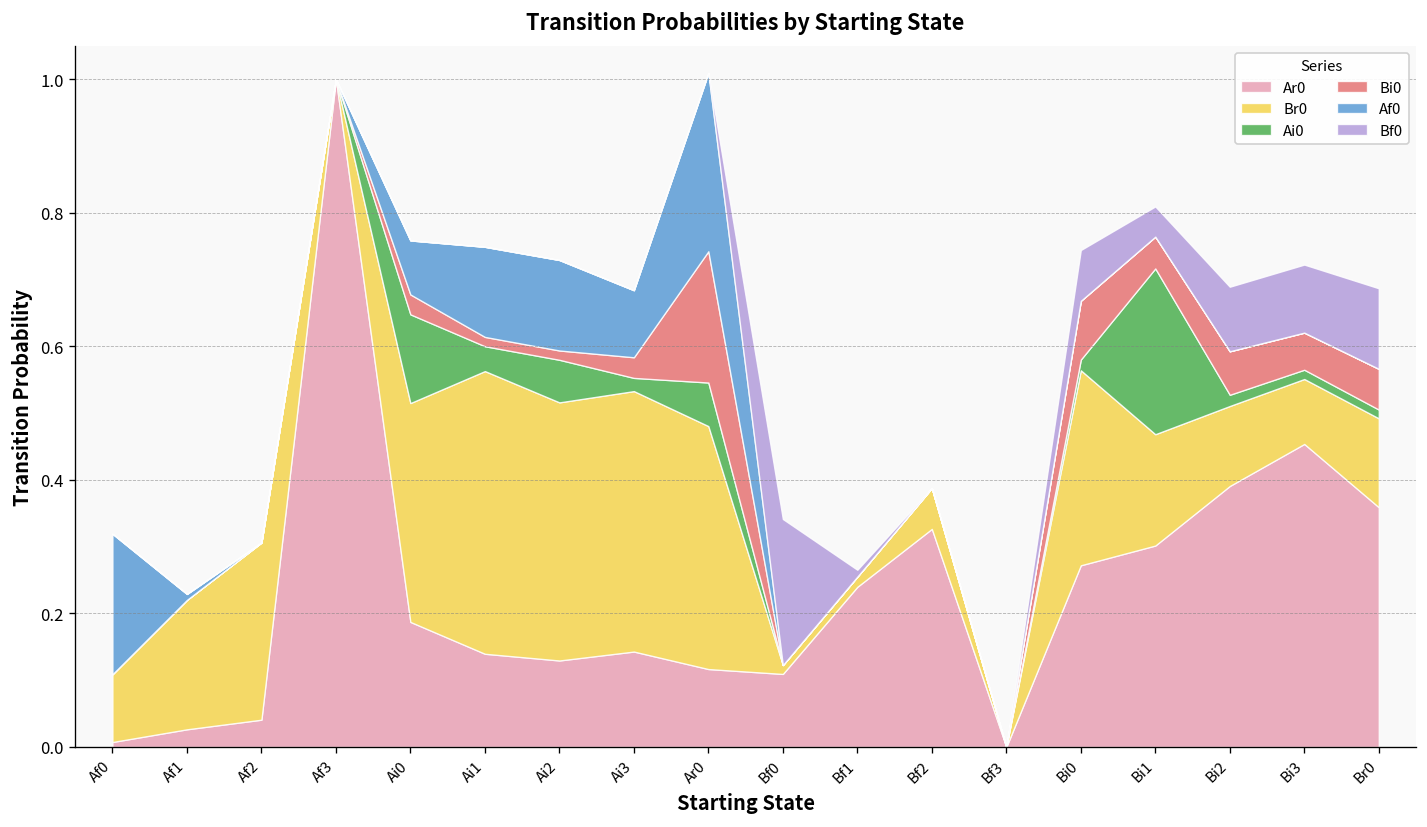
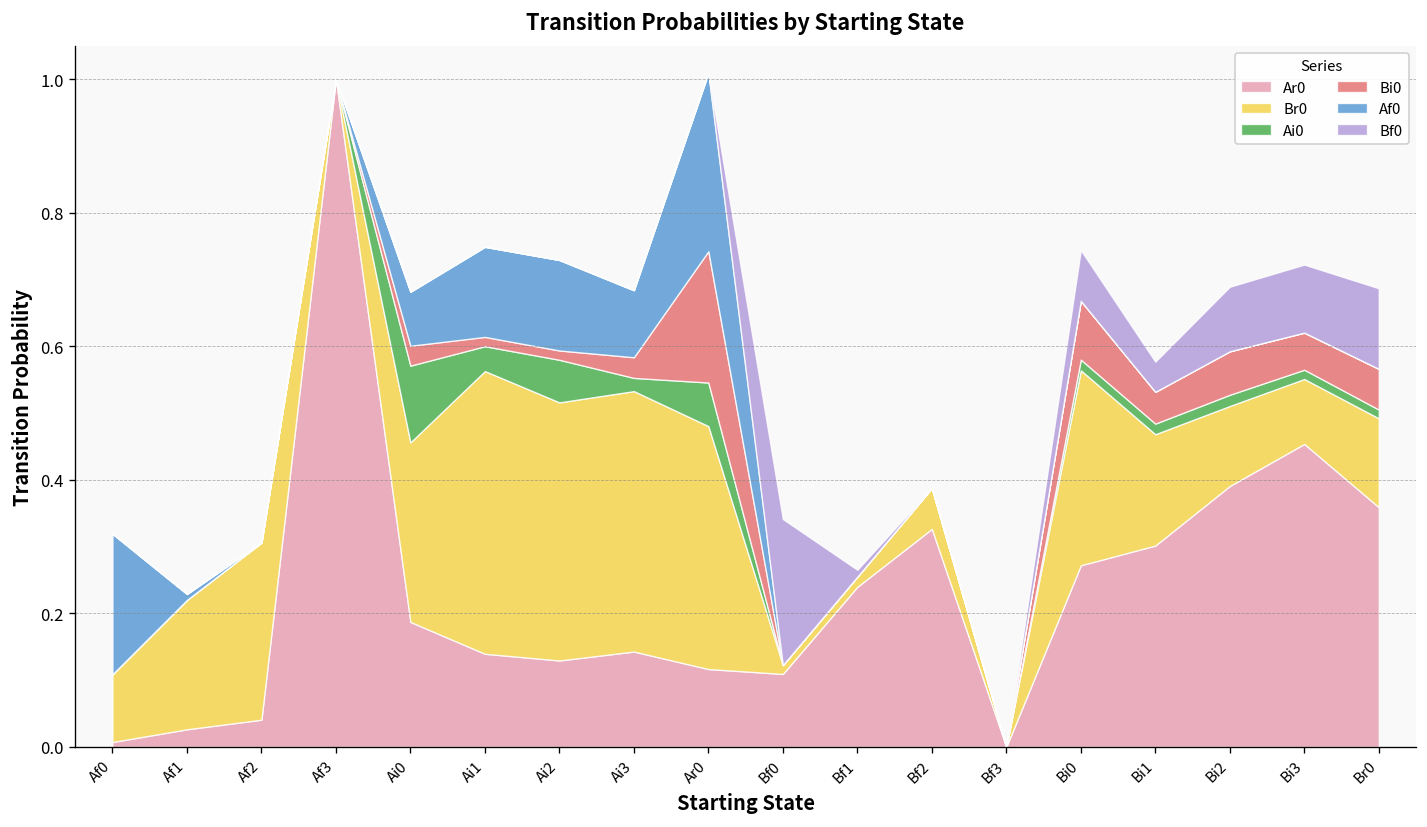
  {
    "Ar0": {
      "Af0": 0.01,
      "Af1": 0.03,
      "Af2": 0.04,
      "Ai0": 0.19,
      "Ai1": 0.14,
      "Ai2": 0.13,
      "Ai3": 0.14,
      "Ar0": 0.12,
      "Bf0": 0.11,
      "Bf1": 0.24,
      "Bf2": 0.33,
      "Bi0": 0.27,
      "Bi1": 0.30,
      "Bi2": 0.39,
      "Bi3": 0.45,
      "Br0": 0.36
    },
    "Br0": {
-     "Ai0": 0.33,
+     "Ai0": 0.27,
      "Ai1": 0.42,
      "Ai2": 0.39,
      "Ai3": 0.39,
      "Ar0": 0.36,
      "Bi0": 0.29,
      "Bi1": 0.17,
      "Bi2": 0.12,
      "Bi3": 0.10,
      "Br0": 0.13
    },
    "Ai0": {
-     "Ai0": 0.13,
+     "Ai0": 0.11,
      "Ai1": 0.04,
      "Ai2": 0.06,
      "Ai3": 0.02,
      "Ar0": 0.07,
      "Bi0": 0.02,
-     "Bi1": 0.25,
+     "Bi1": 0.02,
      "Bi2": 0.02,
      "Bi3": 0.01,
      "Br0": 0.01
    },
    "Bi0": {
      "Ai0": 0.03,
      "Ai1": 0.01,
      "Ai2": 0.01,
      "Ai3": 0.03,
      "Ar0": 0.20
    },
    "Bf0": {
      "Bf0": 0.22,
      "Bf1": 0.01,
      "Bi0": 0.08,
      "Bi1": 0.05,
      "Bi2": 0.10,
      "Bi3": 0.10,
      "Br0": 0.12
    }
  }
